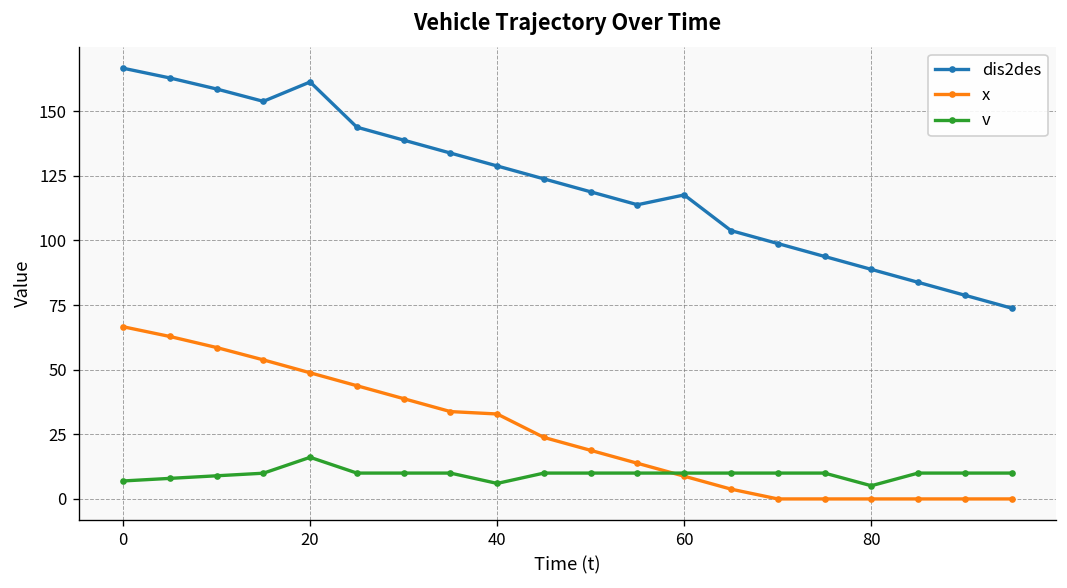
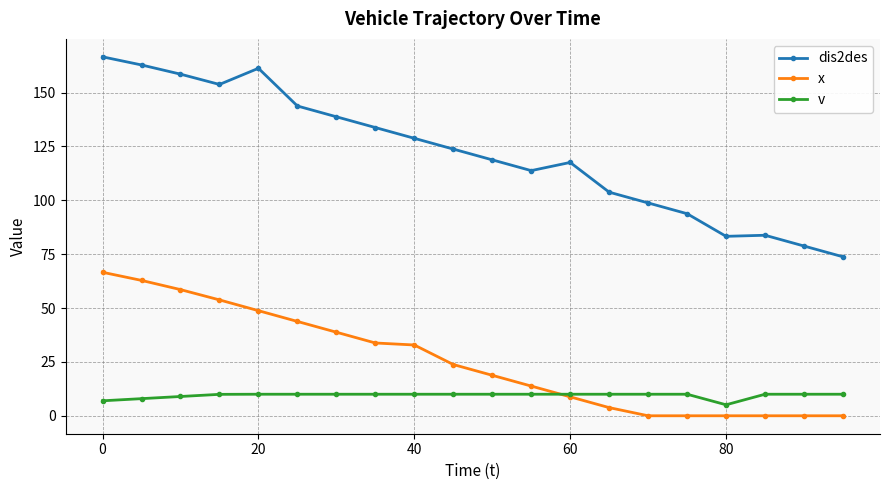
  {
    "dis2des": {
      "0": 167,
      "20": 161,
      "40": 129,
      "60": 118,
-     "80": 89
+     "80": 83
    },
    "x": {
      "0": 67,
      "20": 49,
      "40": 33,
      "60": 9,
      "80": 0
    },
    "v": {
      "0": 7,
-     "20": 16,
-     "40": 6,
+     "20": 10,
+     "40": 10,
      "60": 10,
      "80": 5
    }
  }
